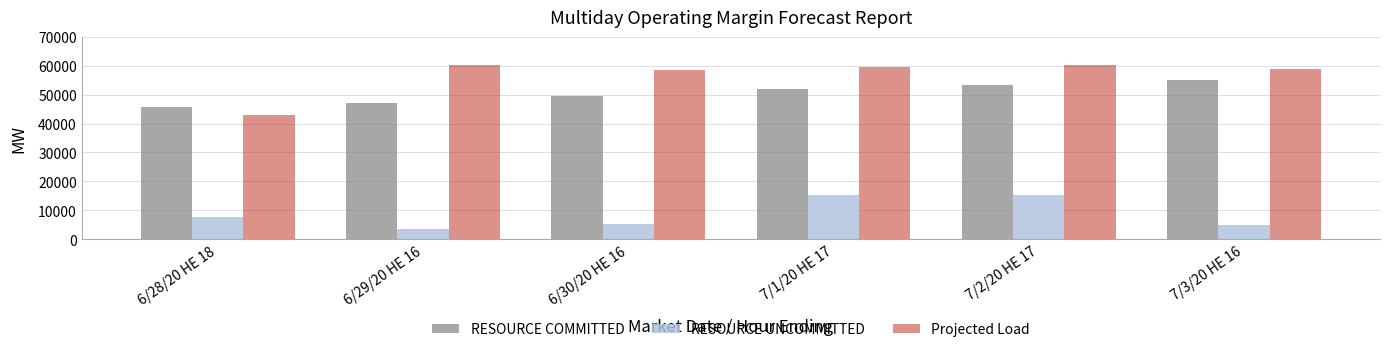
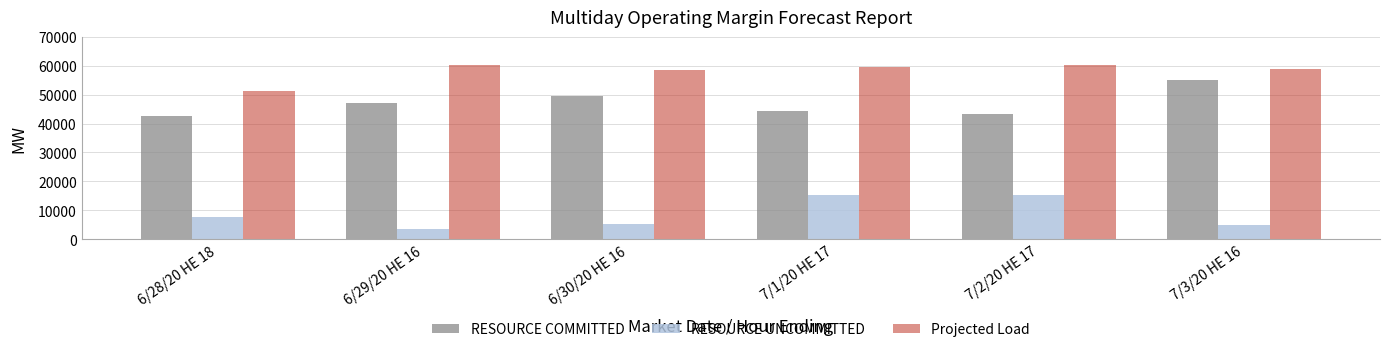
  {
    "RESOURCE COMMITTED": {
-     "6/28/20 HE 18": 46000,
+     "6/28/20 HE 18": 43000,
      "6/29/20 HE 16": 47000,
      "6/30/20 HE 16": 50000,
-     "7/1/20 HE 17": 52000,
-     "7/2/20 HE 17": 53000,
+     "7/1/20 HE 17": 44000,
+     "7/2/20 HE 17": 43000,
      "7/3/20 HE 16": 55000
    },
    "RESOURCE UNCOMMITTED": {
      "6/28/20 HE 18": 8000,
      "6/29/20 HE 16": 4000,
      "6/30/20 HE 16": 5000,
      "7/1/20 HE 17": 15000,
      "7/2/20 HE 17": 15000,
      "7/3/20 HE 16": 5000
    },
    "Projected Load": {
-     "6/28/20 HE 18": 43000,
+     "6/28/20 HE 18": 51000,
      "6/29/20 HE 16": 60000,
      "6/30/20 HE 16": 58000,
      "7/1/20 HE 17": 60000,
      "7/2/20 HE 17": 60000,
      "7/3/20 HE 16": 59000
    }
  }
